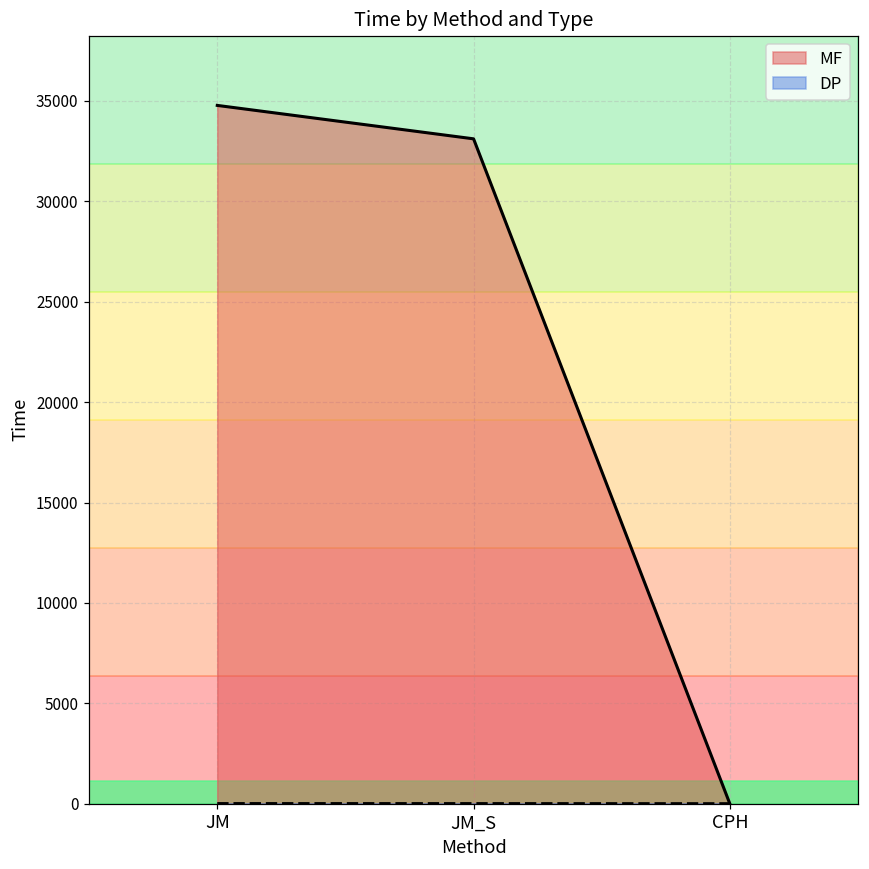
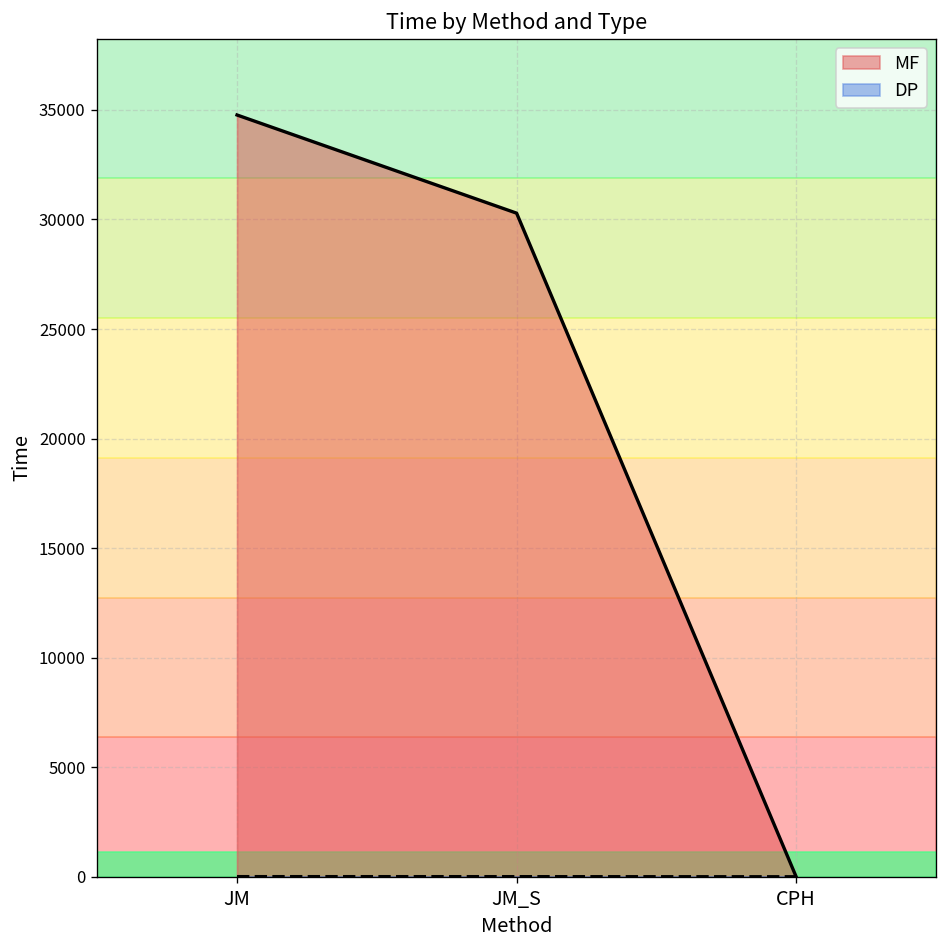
  {
    "MF": {
      "JM": 34800,
-     "JM_S": 33100
+     "JM_S": 30300
    },
    "DP": {
      "JM": 0,
      "JM_S": 0
    }
  }
